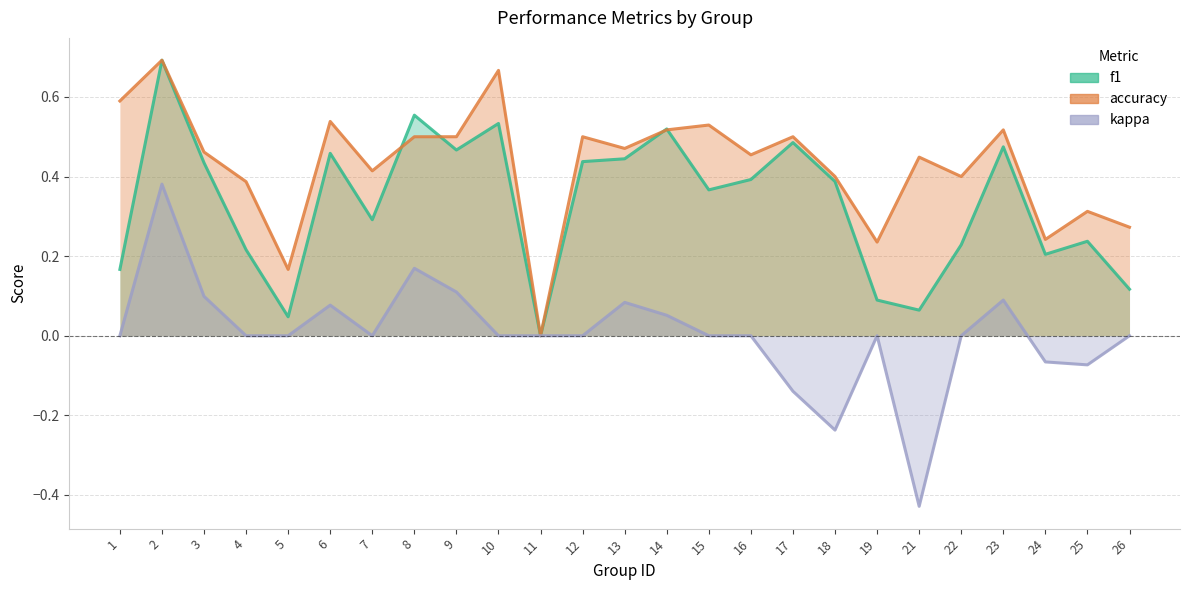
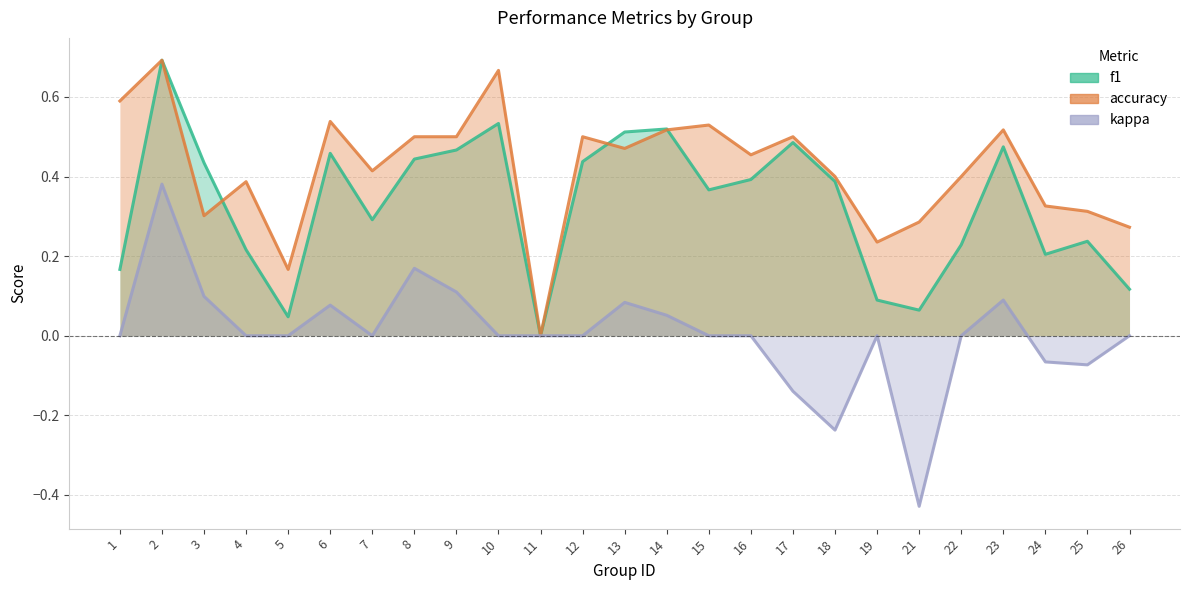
  {
    "f1": {
      "1": 0.17,
      "3": 0.43,
      "4": 0.22,
      "5": 0.05,
      "6": 0.46,
      "7": 0.29,
-     "8": 0.55,
+     "8": 0.44,
      "9": 0.47,
      "10": 0.53,
      "12": 0.44,
-     "13": 0.44,
+     "13": 0.51,
      "15": 0.37,
      "16": 0.39,
      "17": 0.49,
      "18": 0.39,
      "19": 0.09,
      "21": 0.06,
      "22": 0.23,
      "23": 0.47,
      "24": 0.20,
      "25": 0.24,
      "26": 0.12
    },
    "accuracy": {
      "1": 0.59,
-     "3": 0.46,
+     "3": 0.30,
      "4": 0.39,
      "5": 0.17,
      "6": 0.54,
      "7": 0.41,
      "8": 0.50,
      "9": 0.50,
      "10": 0.67,
      "12": 0.50,
      "13": 0.47,
      "15": 0.53,
      "16": 0.45,
      "17": 0.50,
      "18": 0.40,
      "19": 0.24,
-     "21": 0.45,
+     "21": 0.29,
      "22": 0.40,
      "23": 0.52,
-     "24": 0.24,
+     "24": 0.33,
      "25": 0.31,
      "26": 0.27
    }
  }
